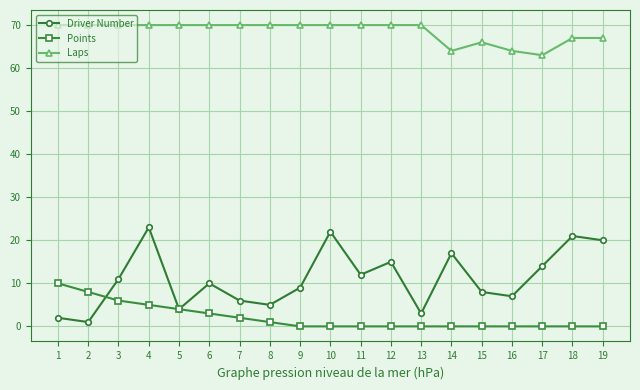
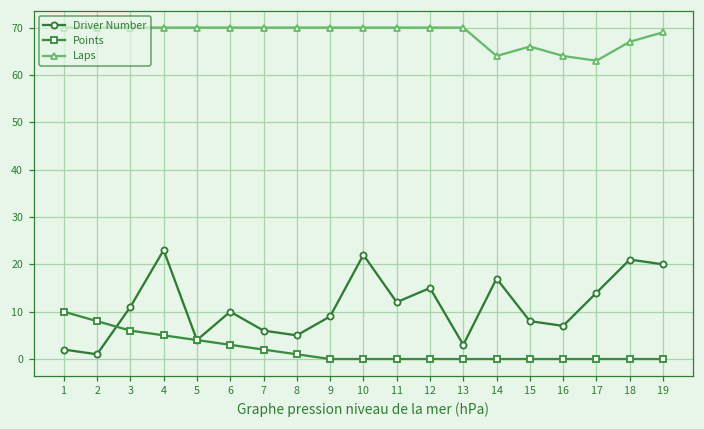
  {
    "Laps": {
      "4": 70,
      "5": 70,
      "6": 70,
      "7": 70,
      "8": 70,
      "9": 70,
      "10": 70,
      "11": 70,
      "12": 70,
      "13": 70,
      "14": 64,
      "15": 66,
      "16": 64,
      "17": 63,
      "18": 67,
-     "19": 67
+     "19": 69
    }
  }
